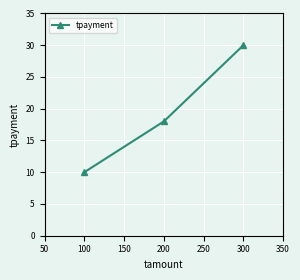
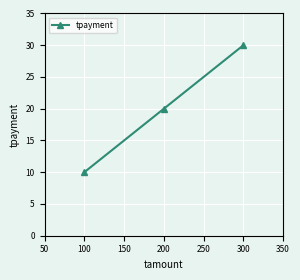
  {
    "100": 10,
-   "200": 18,
+   "200": 20,
    "300": 30
  }
